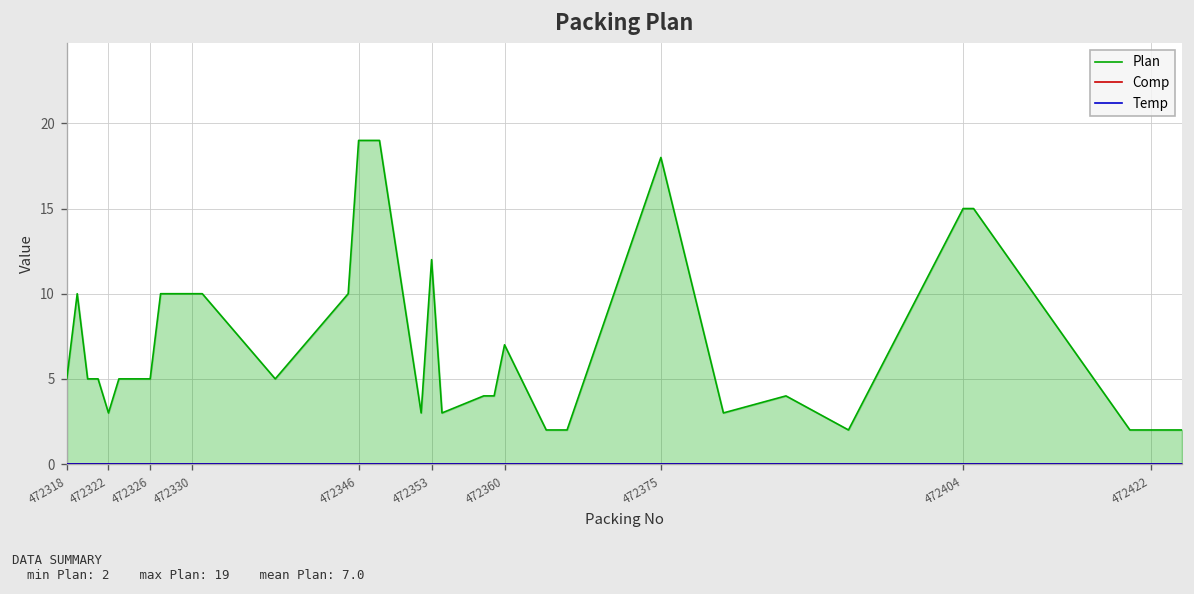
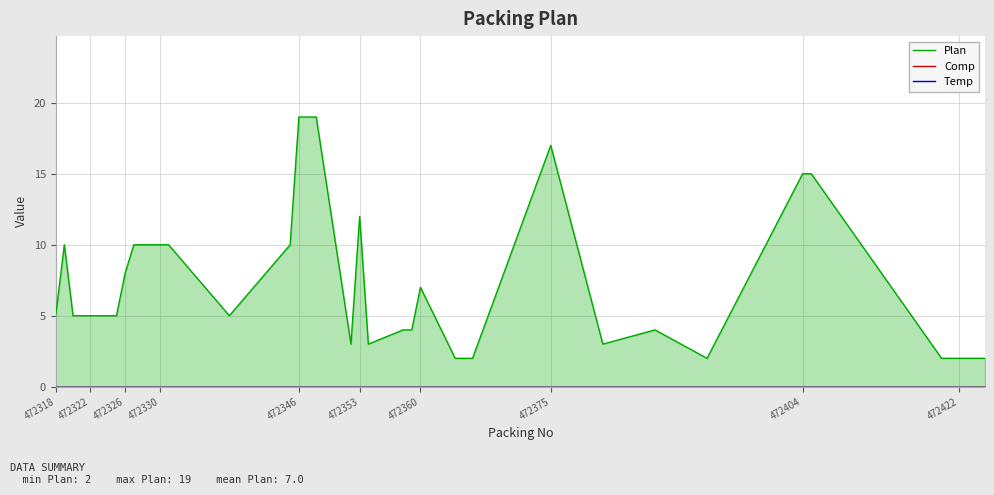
  {
    "Plan": {
      "472318": 5,
-     "472322": 3,
-     "472326": 5,
+     "472322": 5,
+     "472326": 8,
      "472330": 10,
      "472346": 19,
      "472353": 12,
      "472360": 7,
-     "472375": 18,
+     "472375": 17,
      "472404": 15,
      "472422": 2
    },
    "Temp": {
      "472318": 0,
      "472322": 0,
      "472326": 0,
      "472330": 0,
      "472346": 0,
      "472353": 0,
      "472360": 0,
      "472375": 0,
      "472404": 0,
      "472422": 0
    }
  }
